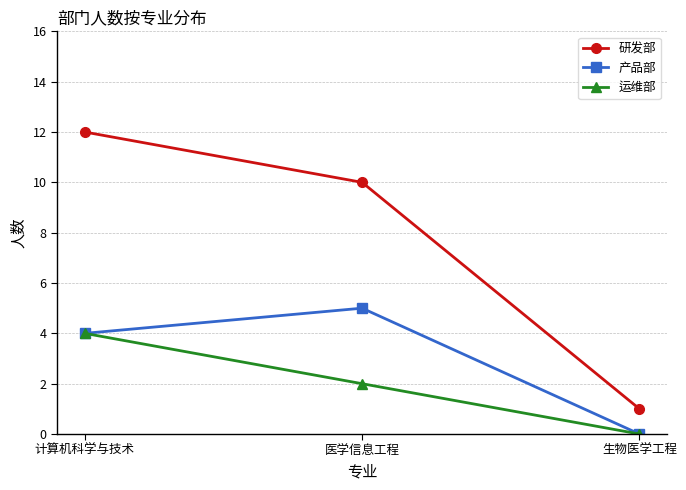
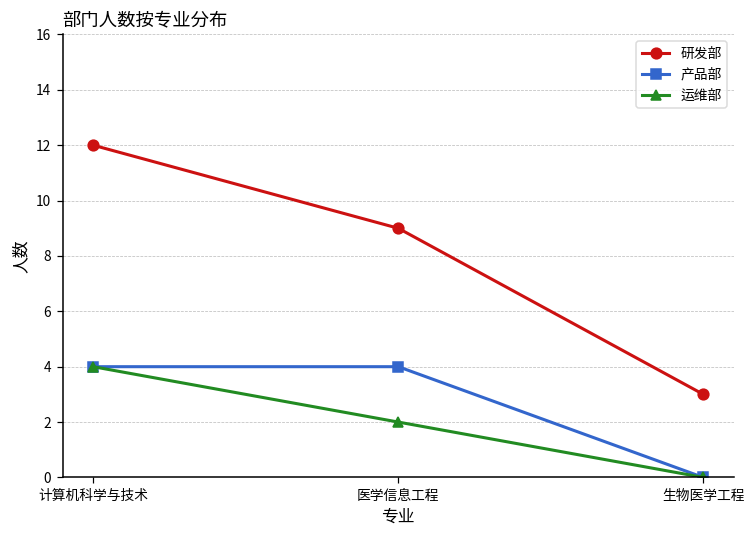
  {
    "研发部": {
      "计算机科学与技术": 12,
-     "医学信息工程": 10,
-     "生物医学工程": 1
+     "医学信息工程": 9,
+     "生物医学工程": 3
    },
    "产品部": {
-     "医学信息工程": 5
+     "医学信息工程": 4
    },
    "运维部": {
      "医学信息工程": 2
    }
  }
